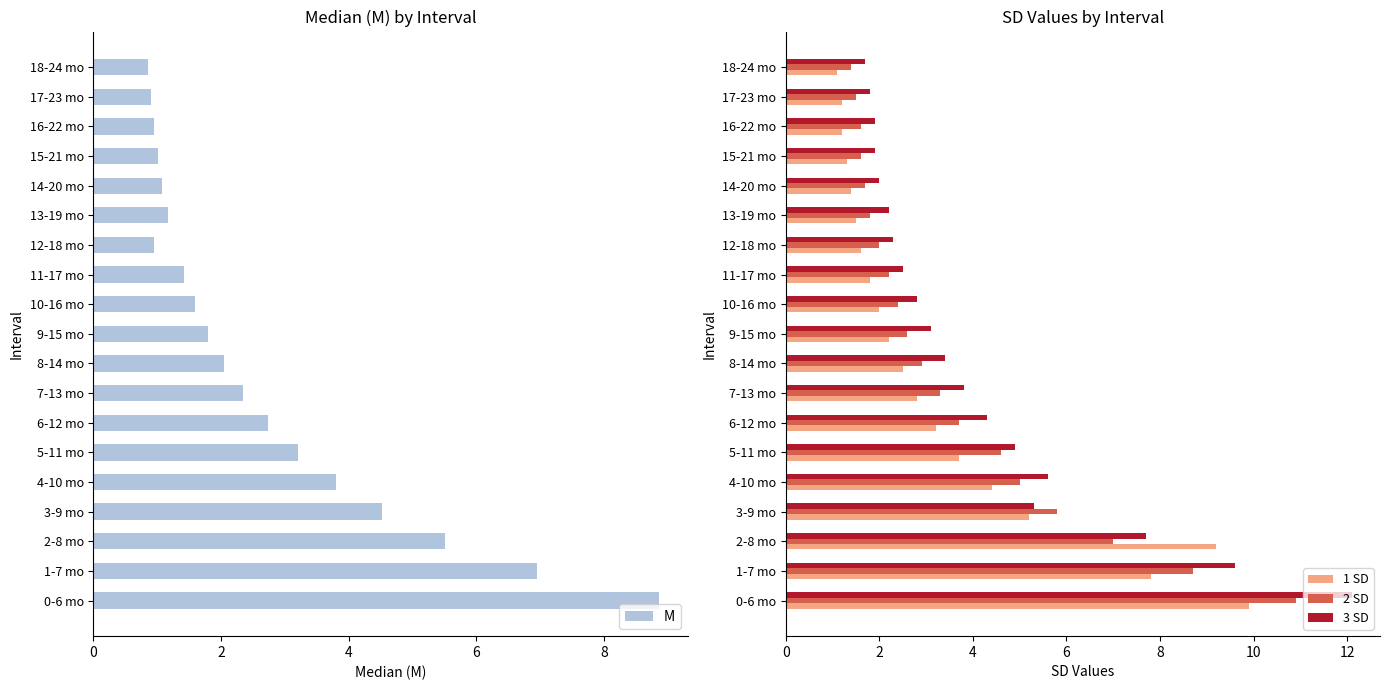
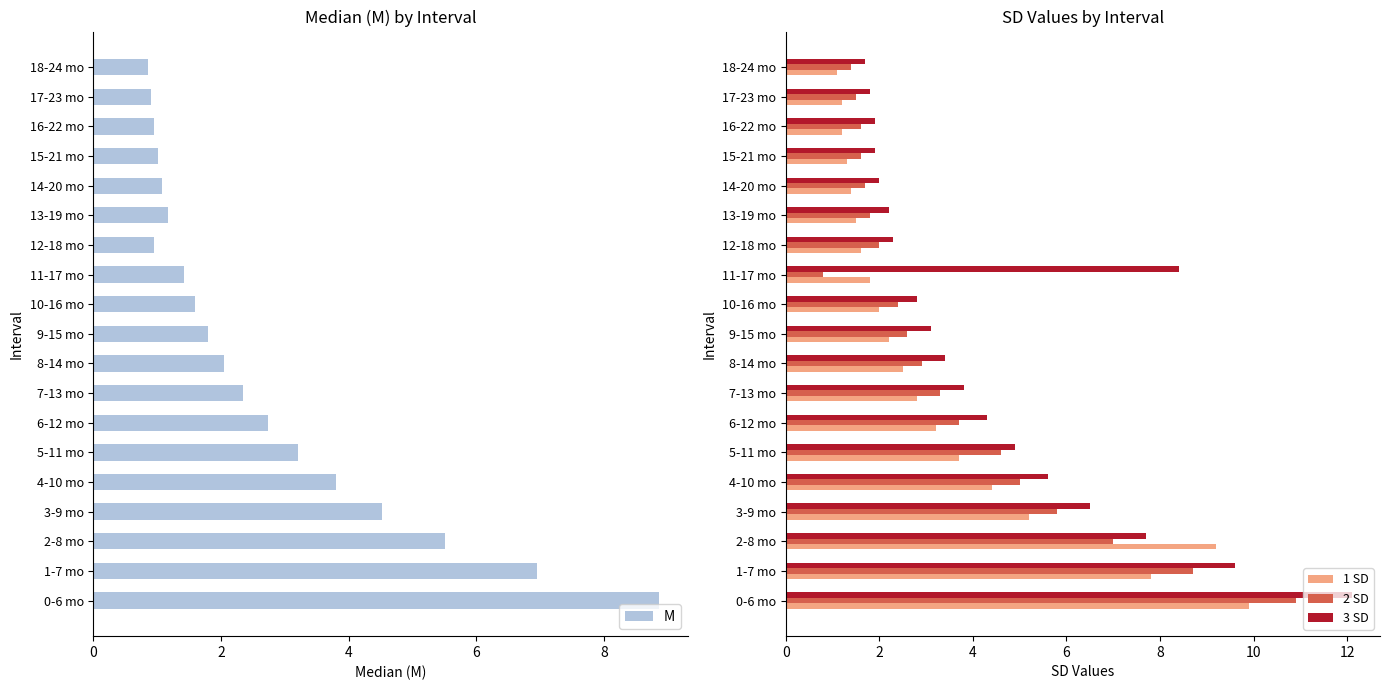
  {
    "Median (M) by Interval": {
      "18-24 mo": 0.9,
      "17-23 mo": 0.9,
      "16-22 mo": 0.9,
      "15-21 mo": 1.0,
      "14-20 mo": 1.1,
      "13-19 mo": 1.2,
      "12-18 mo": 1.0,
      "11-17 mo": 1.4,
      "10-16 mo": 1.6,
      "9-15 mo": 1.8,
      "8-14 mo": 2.0,
      "7-13 mo": 2.4,
      "6-12 mo": 2.7,
      "5-11 mo": 3.2,
      "4-10 mo": 3.8,
      "3-9 mo": 4.5,
      "2-8 mo": 5.5,
      "1-7 mo": 6.9,
      "0-6 mo": 8.9
    },
    "SD Values by Interval": {
      "1 SD": {
        "18-24 mo": 1.1,
        "17-23 mo": 1.2,
        "16-22 mo": 1.2,
        "15-21 mo": 1.3,
        "14-20 mo": 1.4,
        "13-19 mo": 1.5,
        "12-18 mo": 1.6,
        "11-17 mo": 1.8,
        "10-16 mo": 2.0,
        "9-15 mo": 2.2,
        "8-14 mo": 2.5,
        "7-13 mo": 2.8,
        "6-12 mo": 3.2,
        "5-11 mo": 3.7,
        "4-10 mo": 4.4,
        "3-9 mo": 5.2,
        "2-8 mo": 9.2,
        "1-7 mo": 7.8,
        "0-6 mo": 9.9
      },
      "2 SD": {
        "18-24 mo": 1.4,
        "17-23 mo": 1.5,
        "16-22 mo": 1.6,
        "15-21 mo": 1.6,
        "14-20 mo": 1.7,
        "13-19 mo": 1.8,
        "12-18 mo": 2.0,
-       "11-17 mo": 2.2,
+       "11-17 mo": 0.8,
        "10-16 mo": 2.4,
        "9-15 mo": 2.6,
        "8-14 mo": 2.9,
        "7-13 mo": 3.3,
        "6-12 mo": 3.7,
        "5-11 mo": 4.6,
        "4-10 mo": 5.0,
        "3-9 mo": 5.8,
        "2-8 mo": 7.0,
        "1-7 mo": 8.7,
        "0-6 mo": 10.9
      },
      "3 SD": {
        "18-24 mo": 1.7,
        "17-23 mo": 1.8,
        "16-22 mo": 1.9,
        "15-21 mo": 1.9,
        "14-20 mo": 2.0,
        "13-19 mo": 2.2,
        "12-18 mo": 2.3,
-       "11-17 mo": 2.5,
+       "11-17 mo": 8.4,
        "10-16 mo": 2.8,
        "9-15 mo": 3.1,
        "8-14 mo": 3.4,
        "7-13 mo": 3.8,
        "6-12 mo": 4.3,
        "5-11 mo": 4.9,
        "4-10 mo": 5.6,
-       "3-9 mo": 5.3,
+       "3-9 mo": 6.5,
        "2-8 mo": 7.7,
        "1-7 mo": 9.6
      }
    }
  }
